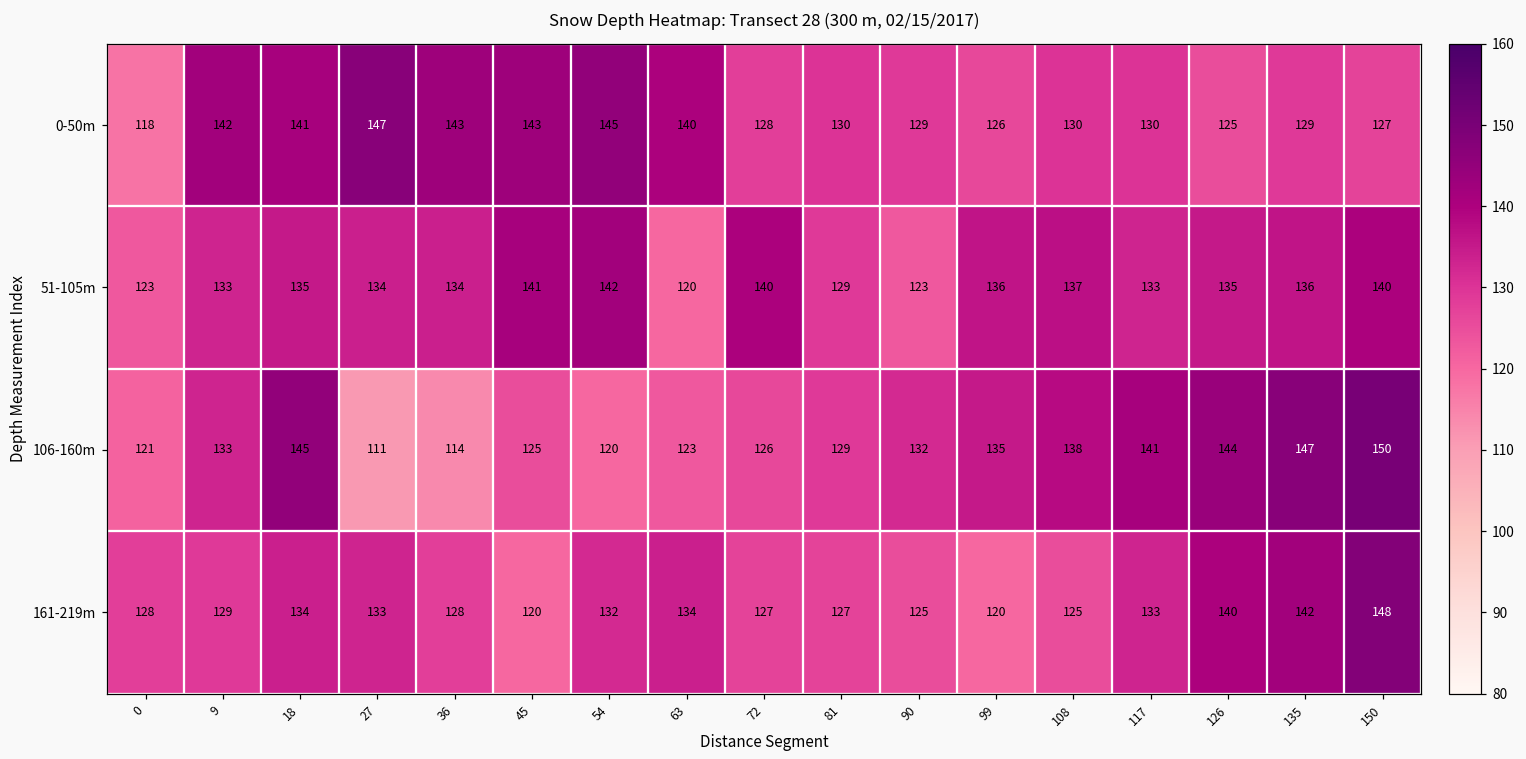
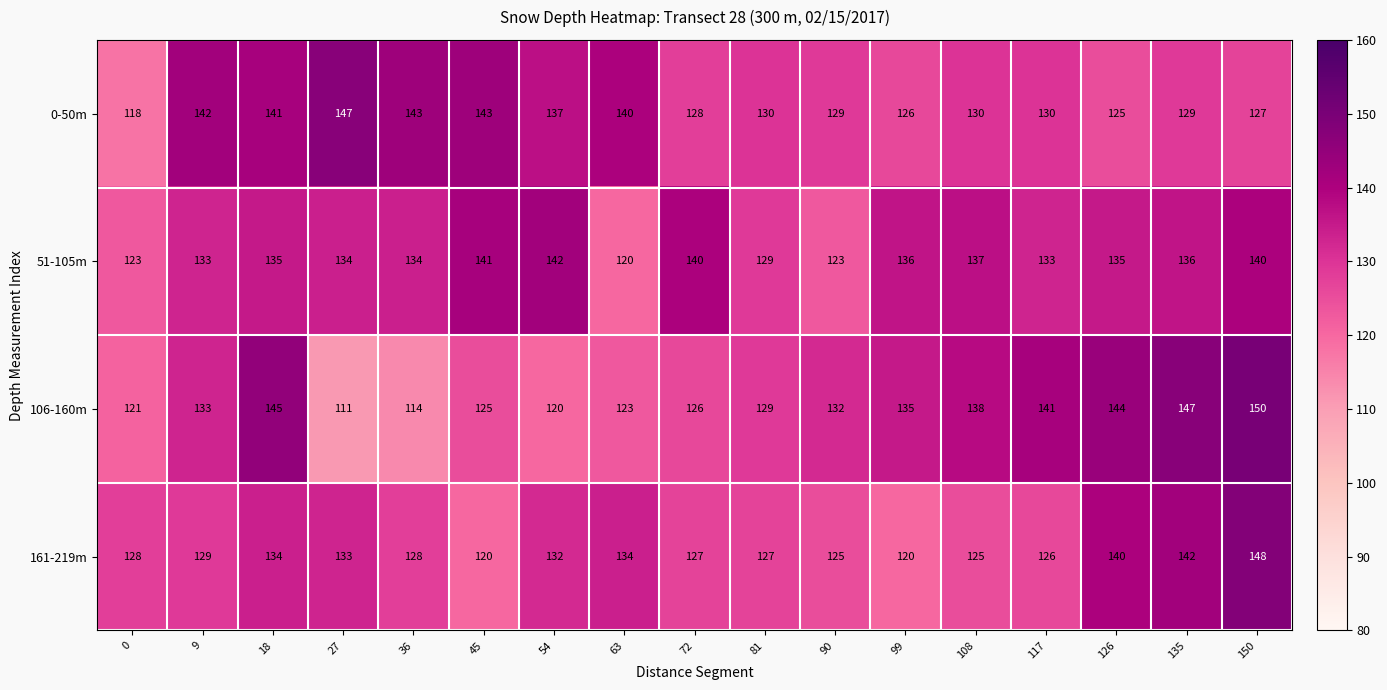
  {
    "0-50m": {
      "0": 118,
      "9": 142,
      "18": 141,
      "27": 147,
      "36": 143,
      "45": 143,
-     "54": 145,
+     "54": 137,
      "63": 140,
      "72": 128,
      "81": 130,
      "90": 129,
      "99": 126,
      "108": 130,
      "117": 130,
      "126": 125,
      "135": 129,
      "150": 127
    },
    "51-105m": {
      "0": 123,
      "9": 133,
      "18": 135,
      "27": 134,
      "36": 134,
      "45": 141,
      "54": 142,
      "63": 120,
      "72": 140,
      "81": 129,
      "90": 123,
      "99": 136,
      "108": 137,
      "117": 133,
      "126": 135,
      "135": 136,
      "150": 140
    },
    "106-160m": {
      "0": 121,
      "9": 133,
      "18": 145,
      "27": 111,
      "36": 114,
      "45": 125,
      "54": 120,
      "63": 123,
      "72": 126,
      "81": 129,
      "90": 132,
      "99": 135,
      "108": 138,
      "117": 141,
      "126": 144,
      "135": 147,
      "150": 150
    },
    "161-219m": {
      "0": 128,
      "9": 129,
      "18": 134,
      "27": 133,
      "36": 128,
      "45": 120,
      "54": 132,
      "63": 134,
      "72": 127,
      "81": 127,
      "90": 125,
      "99": 120,
      "108": 125,
-     "117": 133,
+     "117": 126,
      "126": 140,
      "135": 142,
      "150": 148
    }
  }
